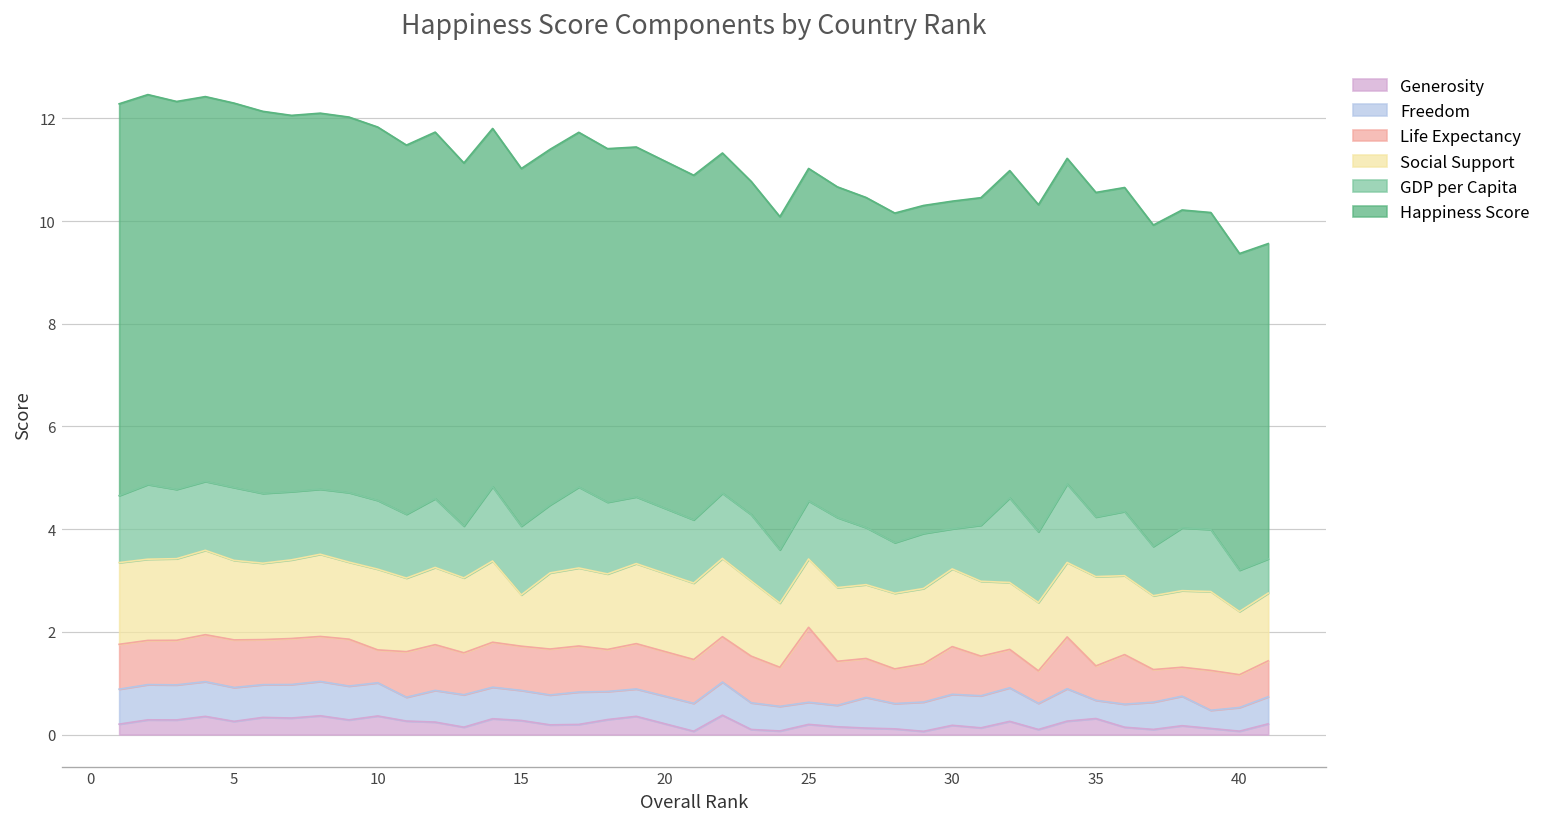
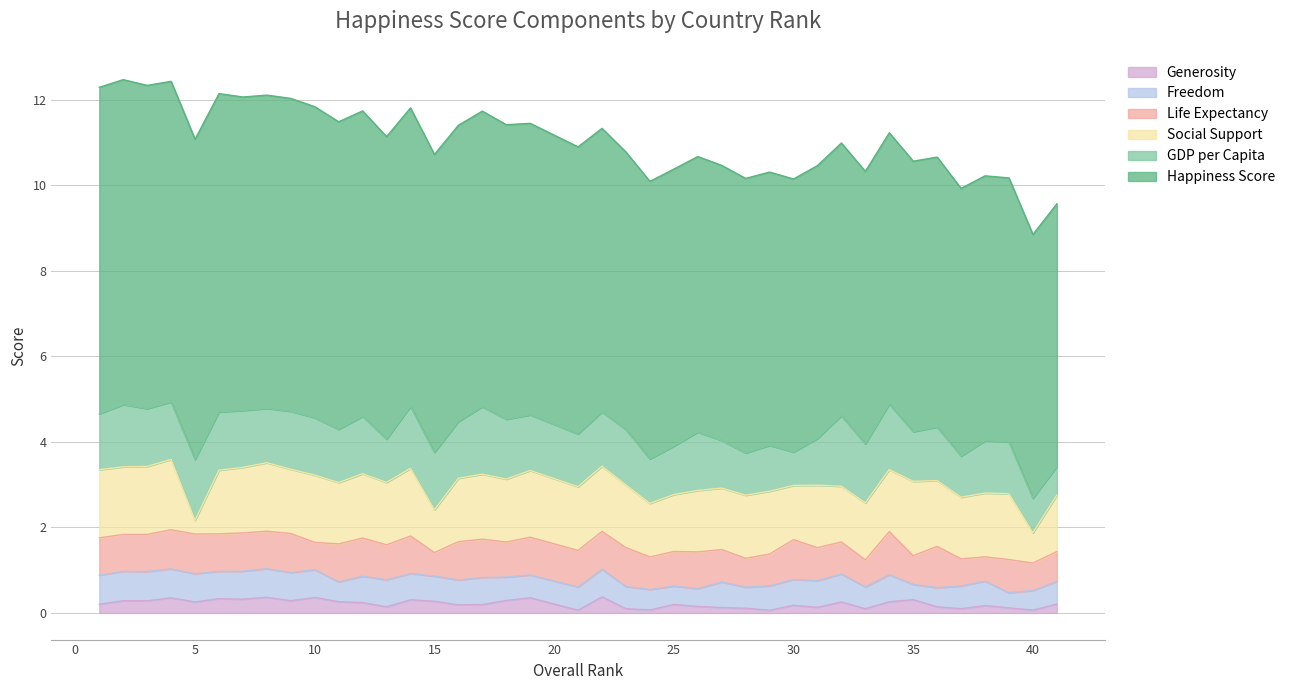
  {
    "Life Expectancy": {
      "5": 0.9,
      "10": 0.6,
-     "15": 0.9,
-     "25": 1.5,
+     "15": 0.6,
+     "25": 0.8,
      "30": 0.9,
      "35": 0.7,
      "40": 0.6
    },
    "Social Support": {
-     "5": 1.5,
+     "5": 0.3,
      "10": 1.6,
      "15": 1.0,
      "25": 1.3,
-     "30": 1.5,
+     "30": 1.3,
      "35": 1.7,
-     "40": 1.2
+     "40": 0.7
    }
  }
